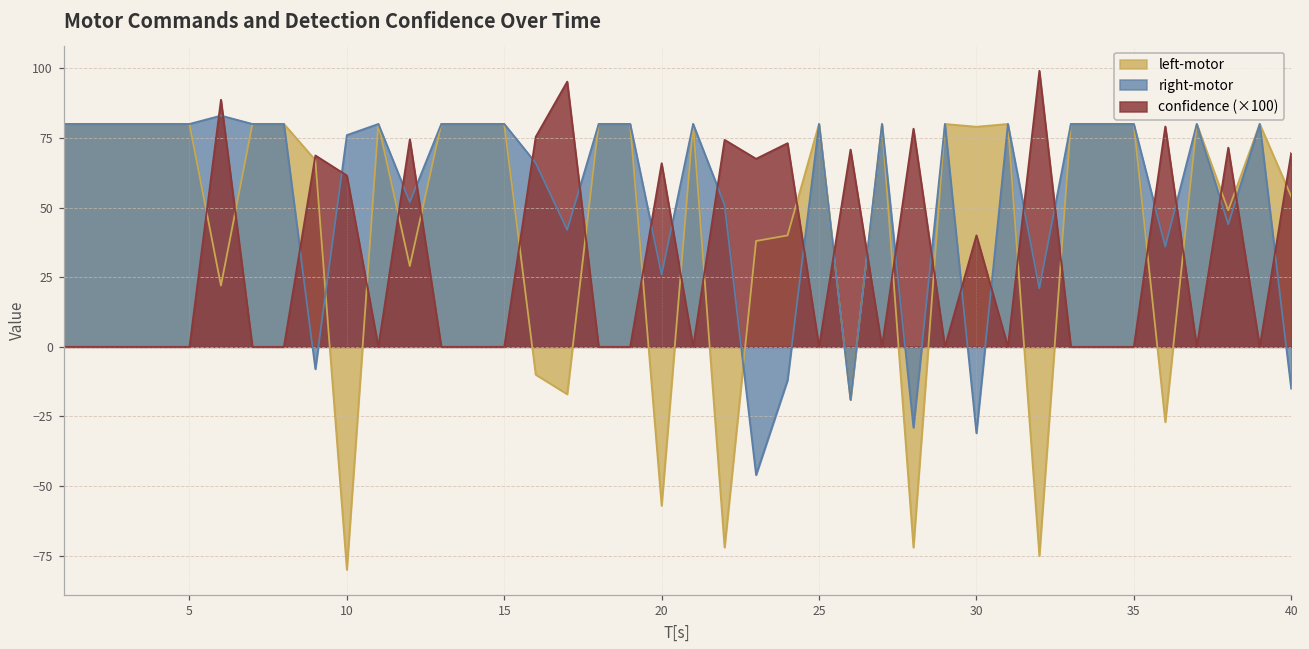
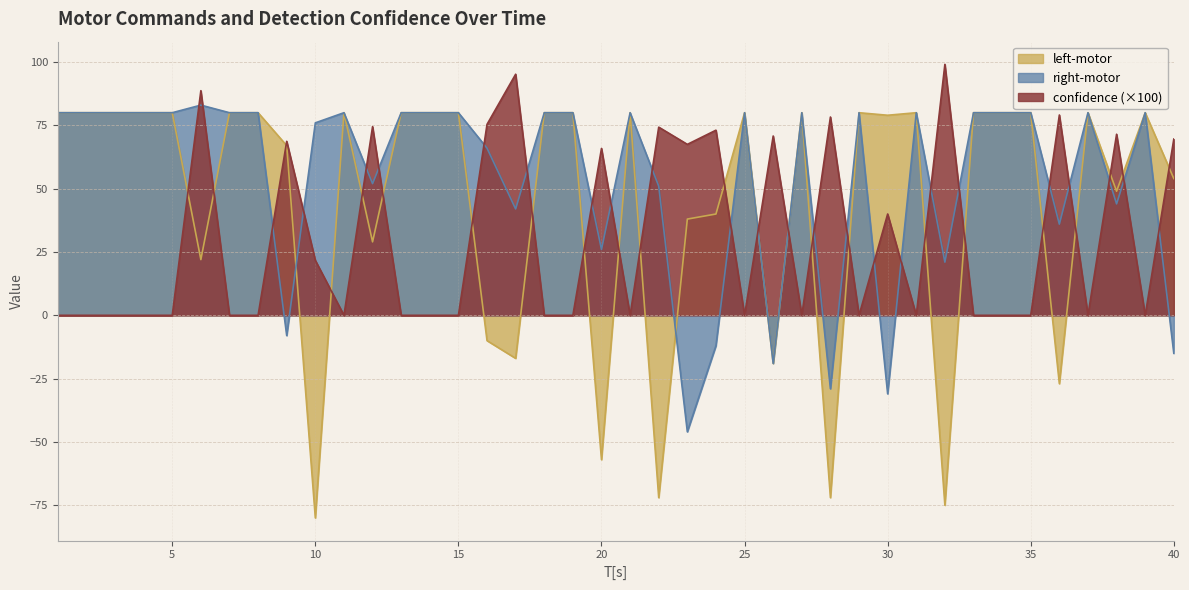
  {
    "confidence (×100)": {
      "5": 0,
-     "10": 62,
+     "10": 22,
      "15": 0,
      "20": 66,
      "25": 0,
      "30": 40,
      "35": 0,
      "40": 70
    }
  }
